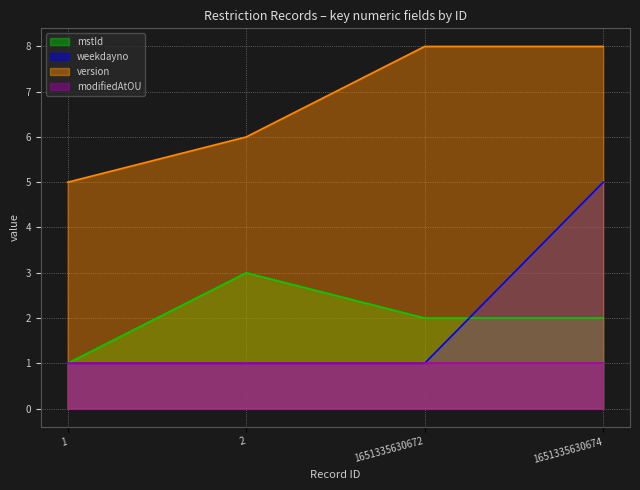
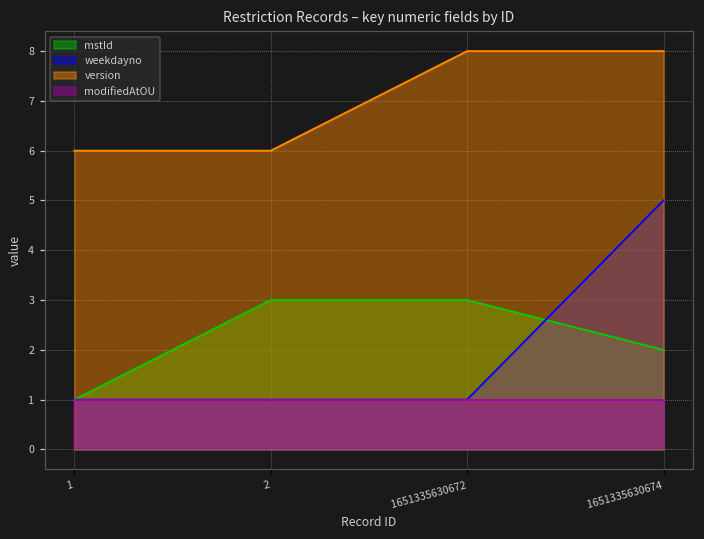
  {
    "mstId": {
      "2": 3,
-     "1651335630672": 2,
+     "1651335630672": 3,
      "1651335630674": 2
    },
    "weekdayno": {
      "1651335630674": 5
    },
    "version": {
-     "1": 5,
+     "1": 6,
      "2": 6,
      "1651335630672": 8,
      "1651335630674": 8
    },
    "modifiedAtOU": {
      "1651335630674": 1
    }
  }
